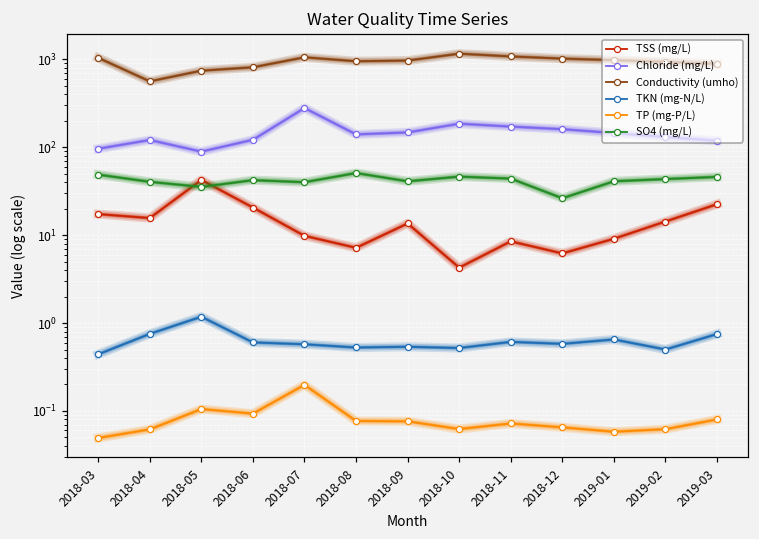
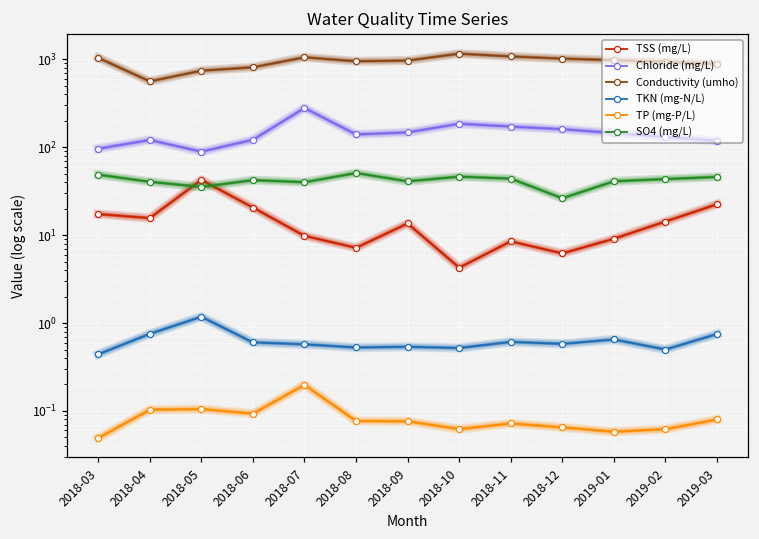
  {
    "TSS (mg/L)": {
      "2018-03": 17,
      "2018-04": 16,
      "2018-05": 40,
      "2018-06": 21,
      "2018-07": 10,
      "2018-08": 7,
      "2018-09": 14,
      "2018-10": 4,
      "2018-11": 9,
      "2018-12": 6,
      "2019-01": 9,
      "2019-02": 14,
      "2019-03": 23
    },
    "Chloride (mg/L)": {
      "2018-03": 100,
      "2018-04": 120,
      "2018-05": 90,
      "2018-06": 120,
      "2018-07": 280,
      "2018-08": 140,
      "2018-09": 150,
      "2018-10": 190,
      "2018-11": 170,
      "2018-12": 160
    },
    "Conductivity (umho)": {
      "2018-03": 1000,
      "2018-04": 600,
      "2018-05": 700,
      "2018-06": 800,
      "2018-07": 1100,
      "2018-08": 1000,
      "2018-09": 1000,
      "2018-10": 1200,
      "2018-11": 1100,
      "2018-12": 1000
    },
    "TKN (mg-N/L)": {
      "2018-03": 0.4,
      "2018-04": 0.8,
      "2018-05": 1.2,
      "2018-06": 0.6,
      "2018-07": 0.6,
      "2018-08": 0.5,
      "2018-09": 0.5,
      "2018-10": 0.5,
      "2018-11": 0.6,
      "2018-12": 0.6,
      "2019-01": 0.7,
      "2019-02": 0.5,
      "2019-03": 0.8
    },
    "TP (mg-P/L)": {
      "2018-03": 0.05,
-     "2018-04": 0.06,
+     "2018-04": 0.10,
      "2018-05": 0.11,
      "2018-06": 0.09,
      "2018-07": 0.20,
      "2018-08": 0.08,
      "2018-09": 0.08,
      "2018-10": 0.06,
      "2018-11": 0.07,
      "2018-12": 0.07,
      "2019-01": 0.06,
      "2019-02": 0.06,
      "2019-03": 0.08
    },
    "SO4 (mg/L)": {
      "2018-03": 50,
      "2018-04": 40,
      "2018-05": 40,
      "2018-06": 40,
      "2018-07": 40,
      "2018-08": 50,
      "2018-09": 40,
      "2018-10": 50,
      "2018-11": 40,
      "2018-12": 26,
      "2019-01": 40,
      "2019-02": 40,
      "2019-03": 50
    }
  }
